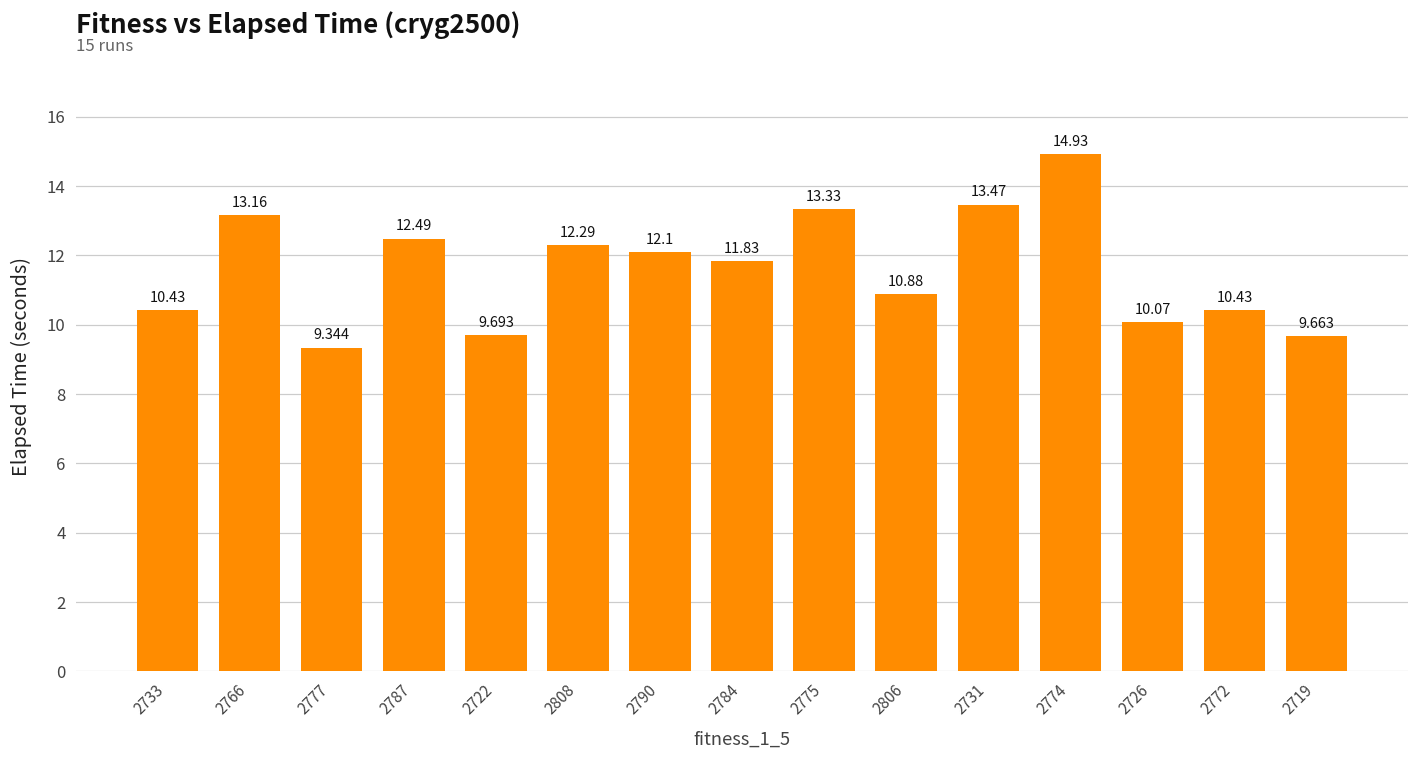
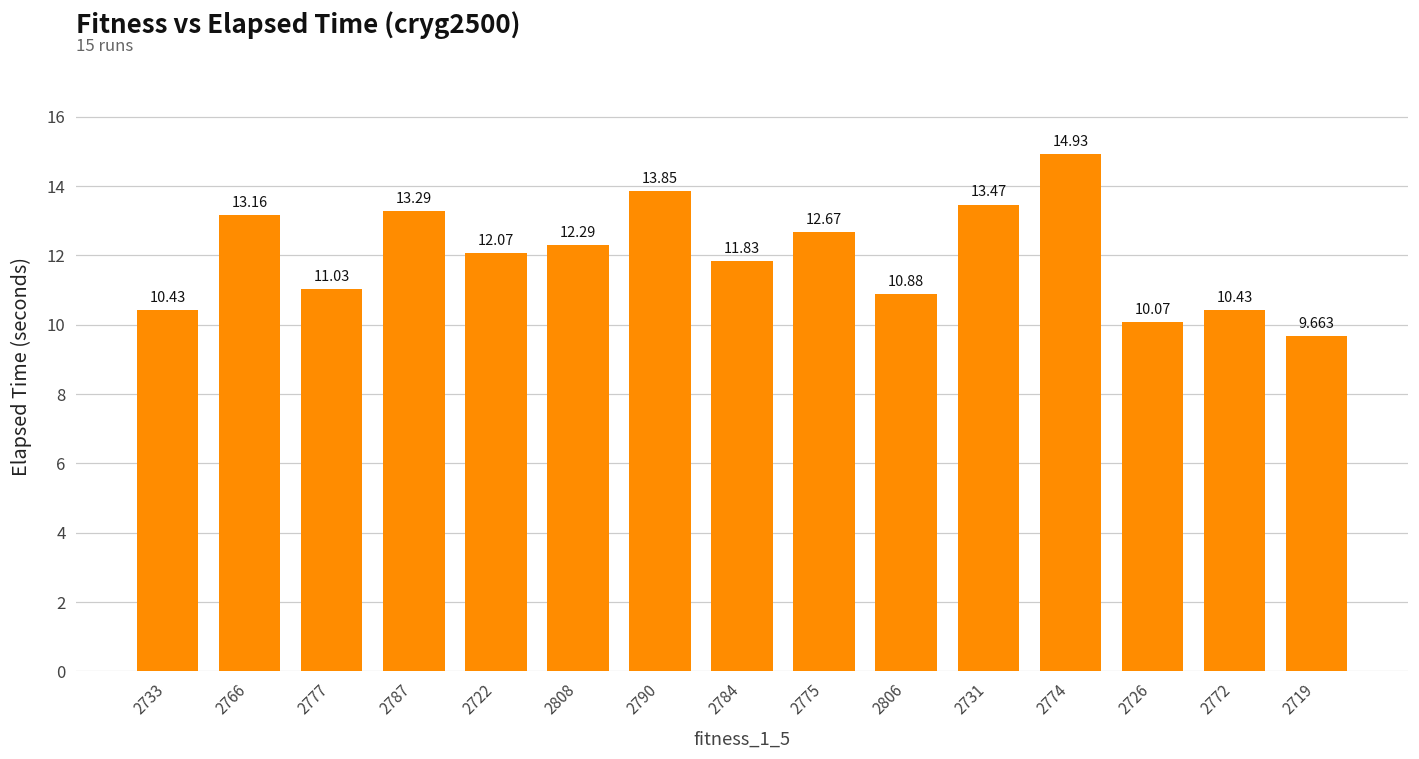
  {
    "2733": 10.43,
    "2766": 13.16,
-   "2777": 9.344,
-   "2787": 12.49,
-   "2722": 9.693,
+   "2777": 11.03,
+   "2787": 13.29,
+   "2722": 12.07,
    "2808": 12.29,
-   "2790": 12.1,
+   "2790": 13.85,
    "2784": 11.83,
-   "2775": 13.33,
+   "2775": 12.67,
    "2806": 10.88,
    "2731": 13.47,
    "2774": 14.93,
    "2726": 10.07,
    "2772": 10.43,
    "2719": 9.663
  }
